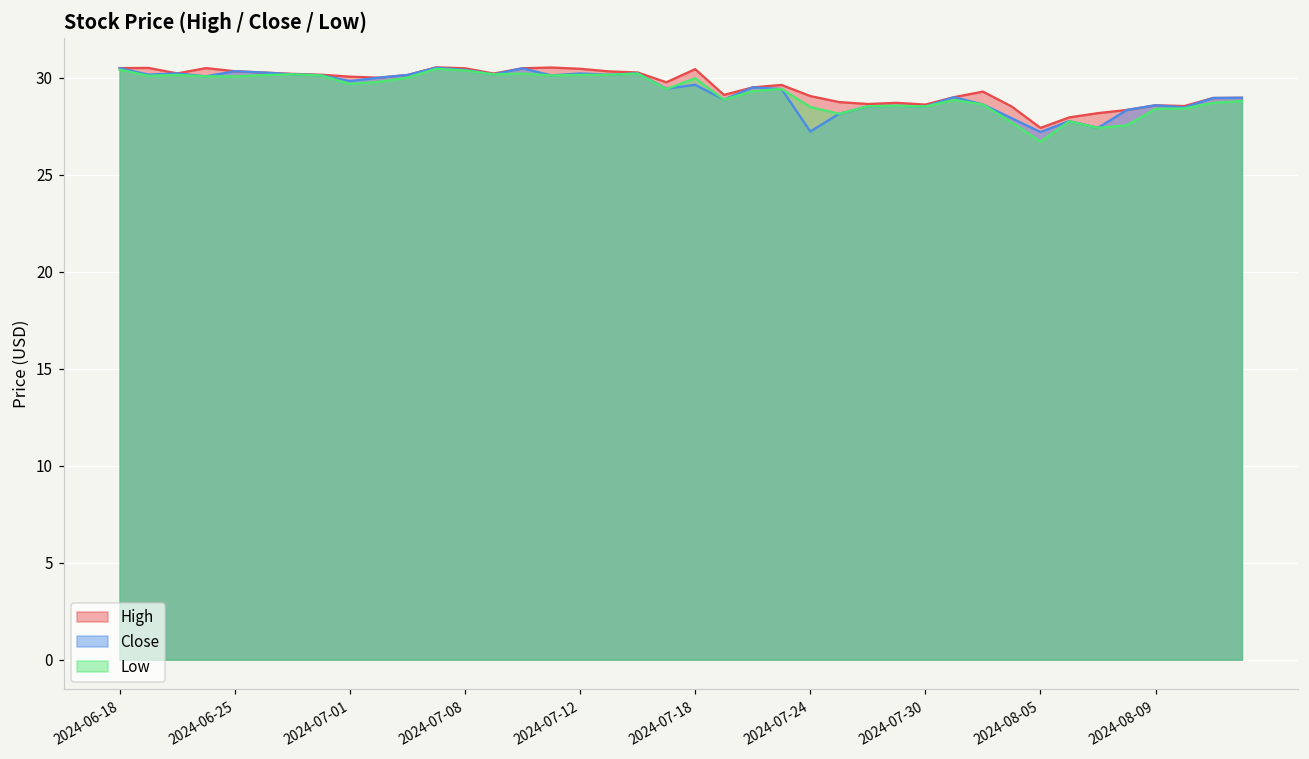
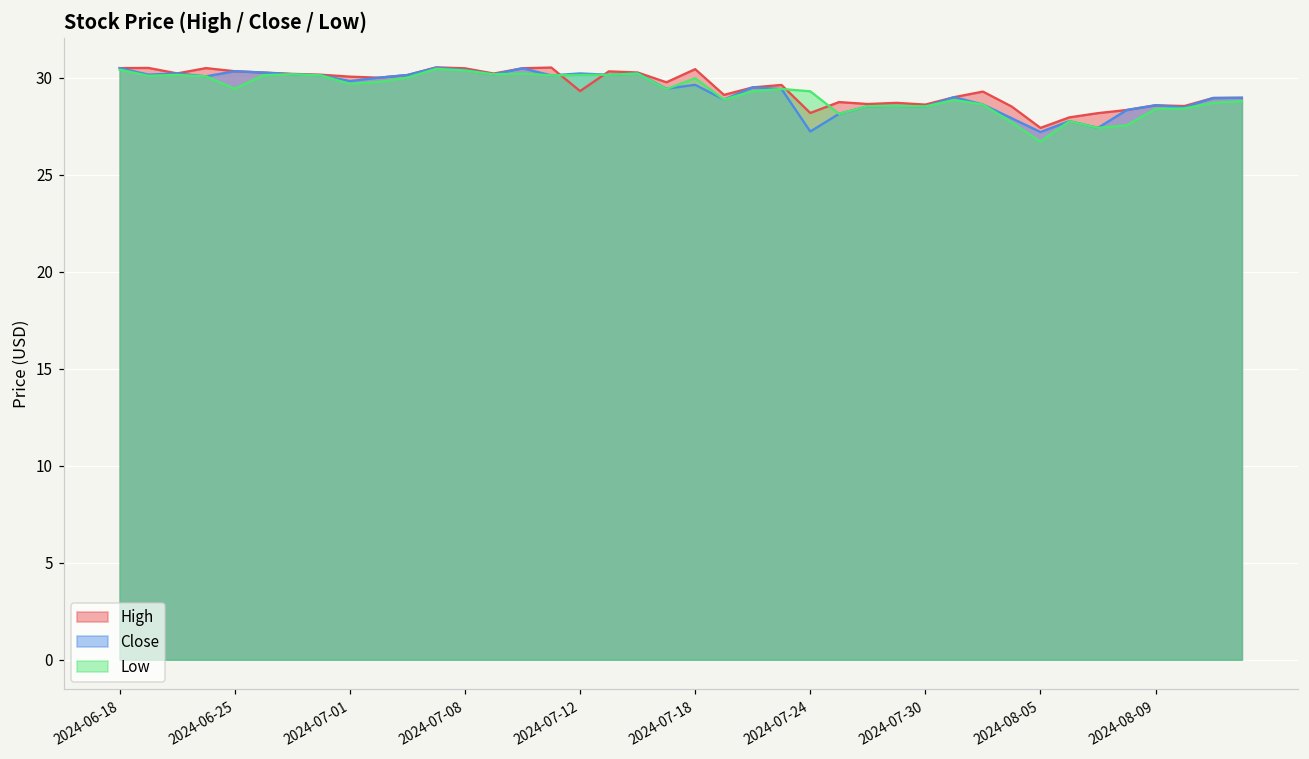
  {
    "High": {
      "2024-07-01": 30.0,
-     "2024-07-12": 30.5,
+     "2024-07-12": 29.3,
      "2024-07-18": 30.4,
-     "2024-07-24": 29.0,
+     "2024-07-24": 28.2,
      "2024-08-05": 27.4
    },
    "Close": {
      "2024-07-01": 29.8,
      "2024-07-18": 29.6,
      "2024-07-24": 27.2,
      "2024-08-05": 27.2
    },
    "Low": {
-     "2024-06-25": 30.1,
+     "2024-06-25": 29.4,
      "2024-07-01": 29.7,
      "2024-07-18": 30.0,
-     "2024-07-24": 28.5,
+     "2024-07-24": 29.3,
      "2024-08-05": 26.7,
      "2024-08-09": 28.4
    }
  }
